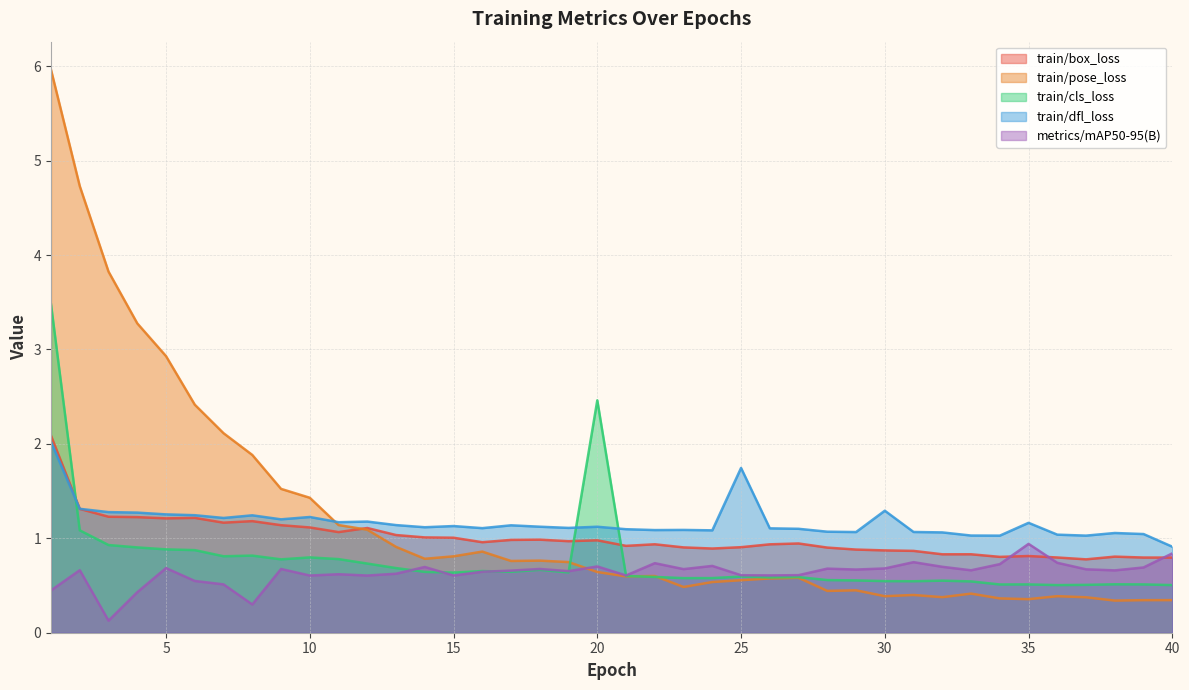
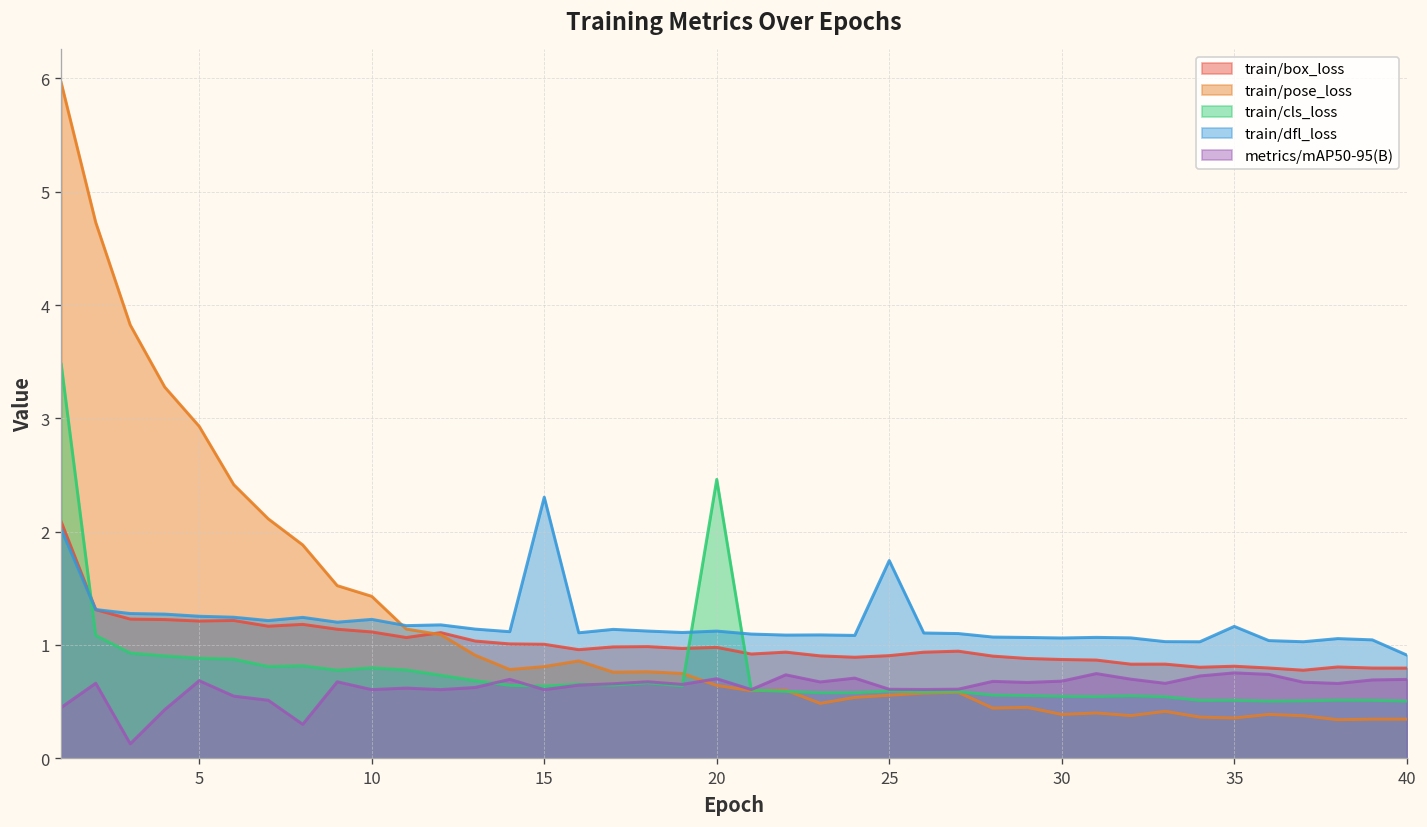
  {
    "train/cls_loss": {
      "5": 0.9,
      "10": 0.8,
      "15": 0.6,
      "20": 2.5,
      "30": 0.5,
      "35": 0.5,
      "40": 0.5
    },
    "train/dfl_loss": {
      "5": 1.3,
      "10": 1.2,
-     "15": 1.1,
+     "15": 2.3,
      "20": 1.1,
      "25": 1.7,
-     "30": 1.3,
+     "30": 1.1,
      "35": 1.2,
      "40": 0.9
    },
    "metrics/mAP50-95(B)": {
      "5": 0.7,
      "10": 0.6,
      "15": 0.6,
      "20": 0.7,
      "30": 0.7,
-     "35": 0.9,
-     "40": 0.8
+     "35": 0.8,
+     "40": 0.7
    }
  }
